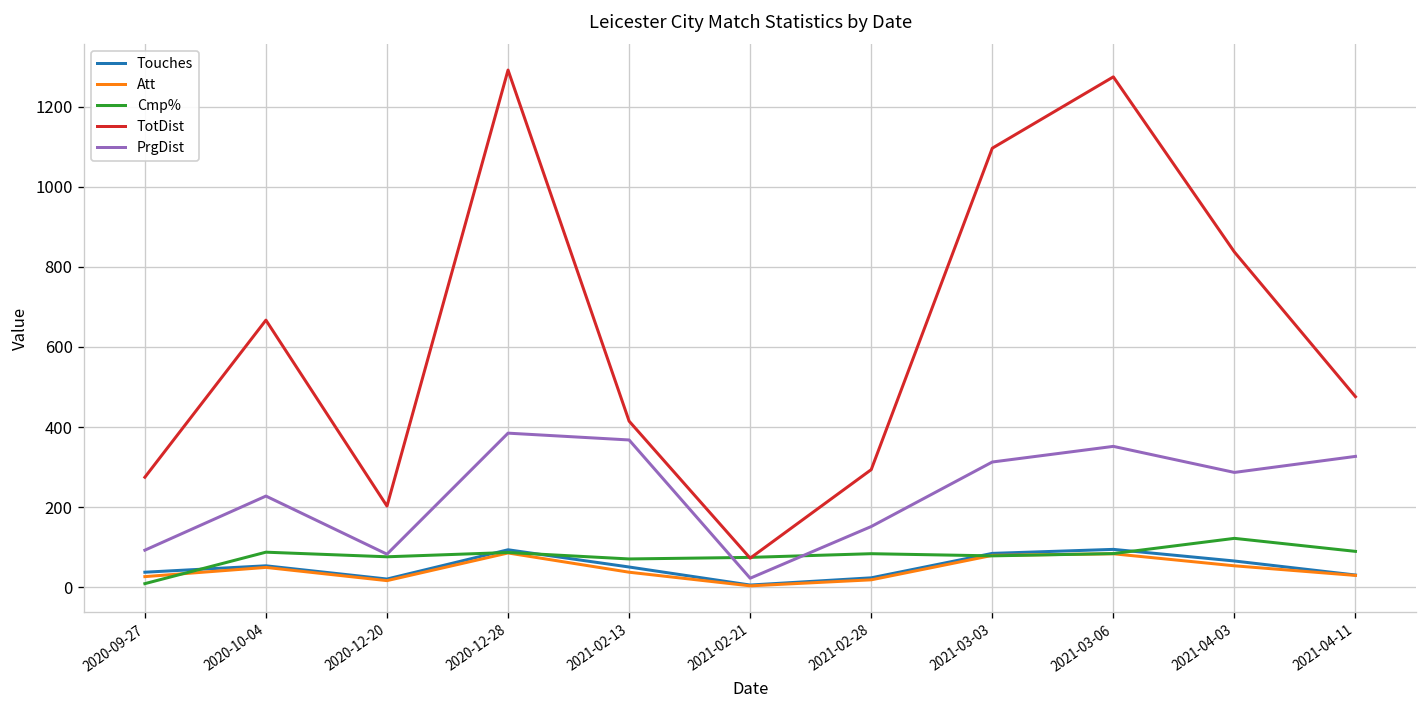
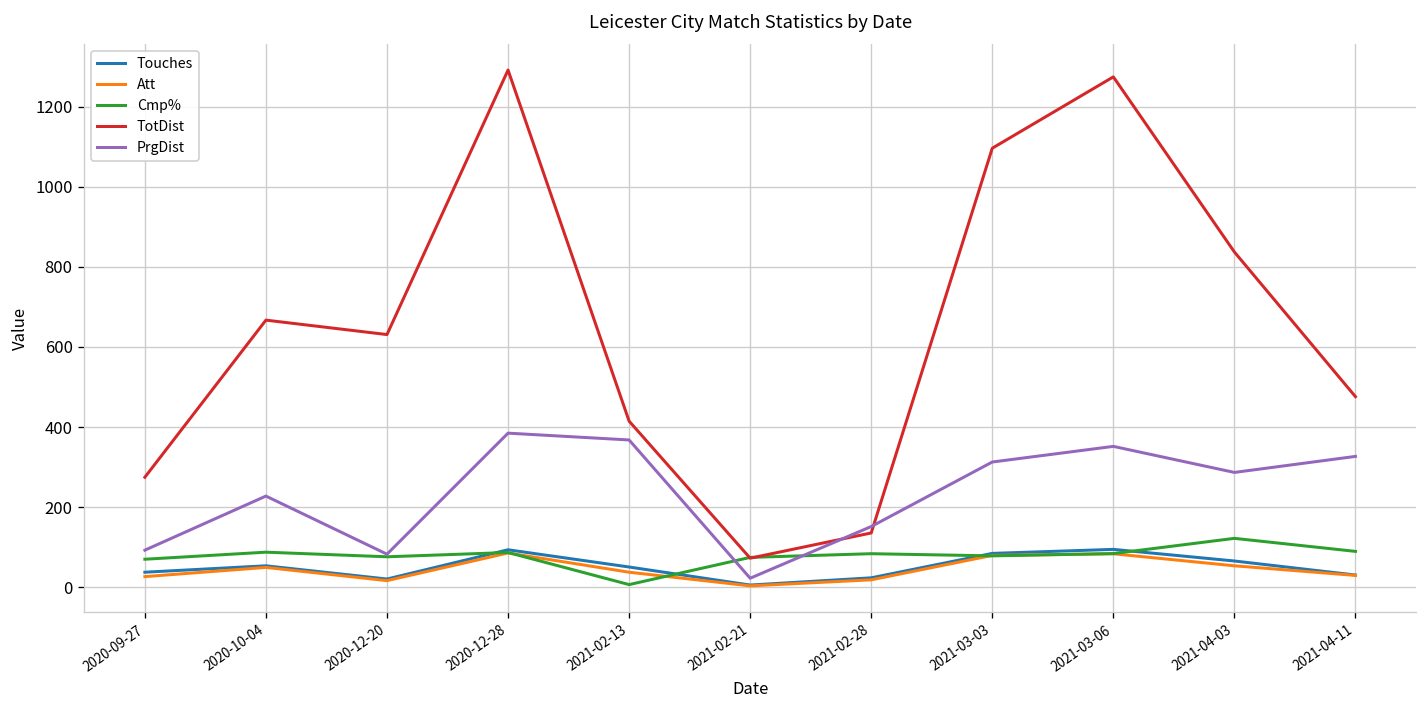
  {
    "Touches": {
      "2020-09-27": 40,
      "2021-02-13": 50,
      "2021-03-06": 100,
      "2021-04-03": 70
    },
    "Att": {
      "2020-09-27": 30,
      "2021-02-13": 40,
      "2021-04-03": 50
    },
    "Cmp%": {
-     "2020-09-27": 10,
+     "2020-09-27": 70,
      "2020-10-04": 90,
-     "2021-02-13": 70,
+     "2021-02-13": 10,
      "2021-02-28": 80,
      "2021-04-03": 120,
      "2021-04-11": 90
    },
    "TotDist": {
      "2020-09-27": 280,
      "2020-10-04": 670,
-     "2020-12-20": 200,
+     "2020-12-20": 630,
      "2020-12-28": 1290,
      "2021-02-13": 420,
-     "2021-02-28": 290,
+     "2021-02-28": 140,
      "2021-03-03": 1100,
      "2021-03-06": 1270,
      "2021-04-03": 840,
      "2021-04-11": 480
    },
    "PrgDist": {
      "2020-09-27": 90,
      "2020-10-04": 230,
      "2020-12-28": 390,
      "2021-02-13": 370,
      "2021-02-21": 20,
      "2021-02-28": 150,
      "2021-03-03": 310,
      "2021-03-06": 350,
      "2021-04-03": 290,
      "2021-04-11": 330
    }
  }
